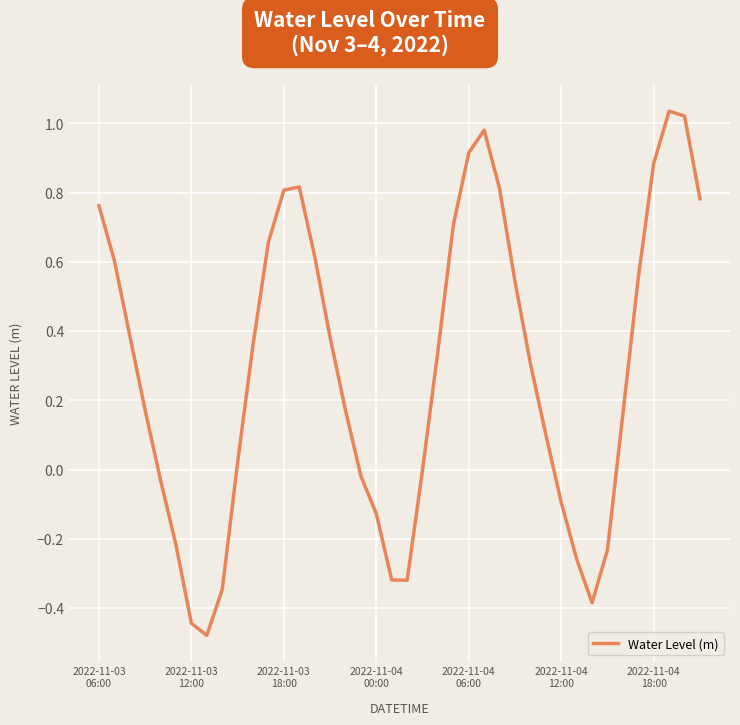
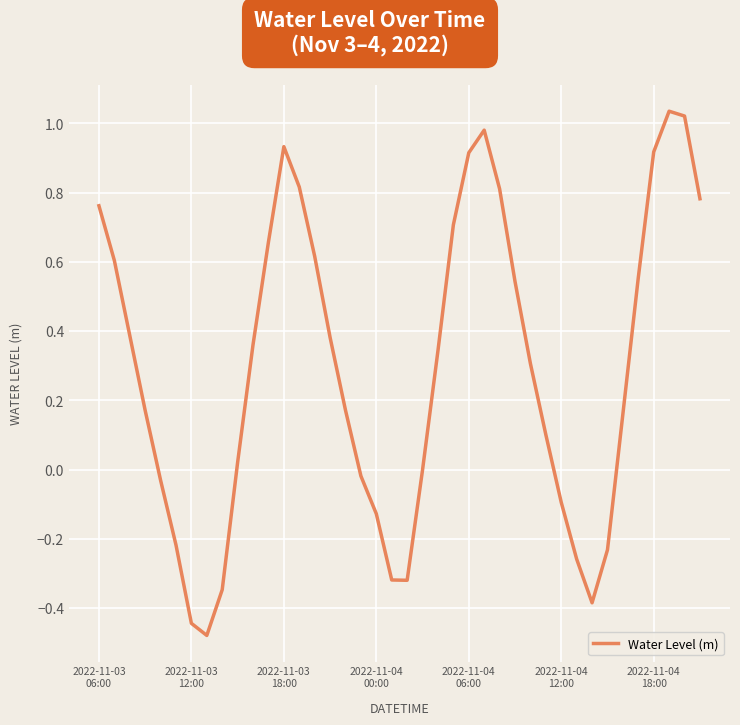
  {
    "2022-11-03 06:00": 0.76,
    "2022-11-03 12:00": -0.44,
-   "2022-11-03 18:00": 0.81,
+   "2022-11-03 18:00": 0.93,
    "2022-11-04 00:00": -0.13,
    "2022-11-04 06:00": 0.92,
    "2022-11-04 12:00": -0.09,
-   "2022-11-04 18:00": 0.88
+   "2022-11-04 18:00": 0.92
  }
